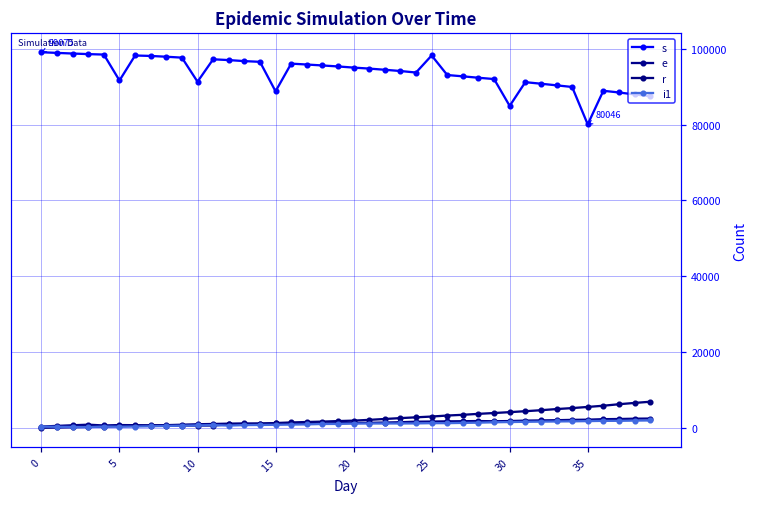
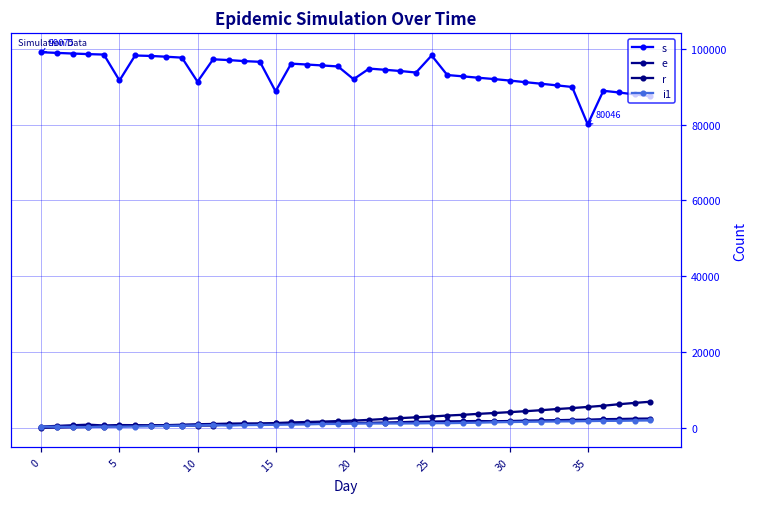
  {
    "s": {
      "5": 92000,
      "10": 91000,
      "15": 89000,
-     "20": 95000,
+     "20": 92000,
      "25": 98000,
-     "30": 85000
+     "30": 92000
    }
  }
